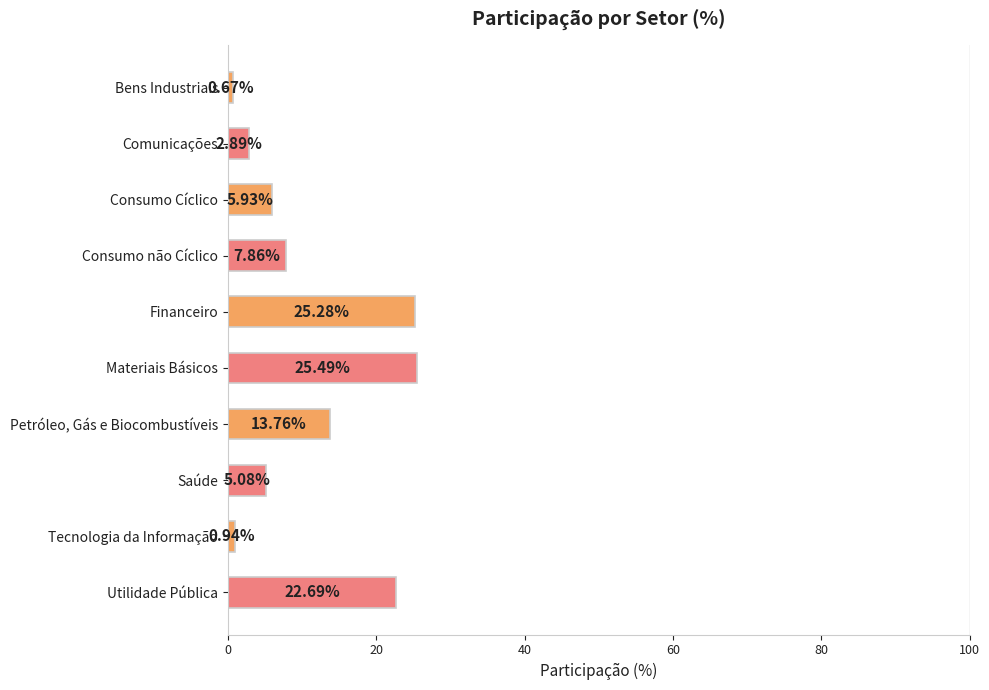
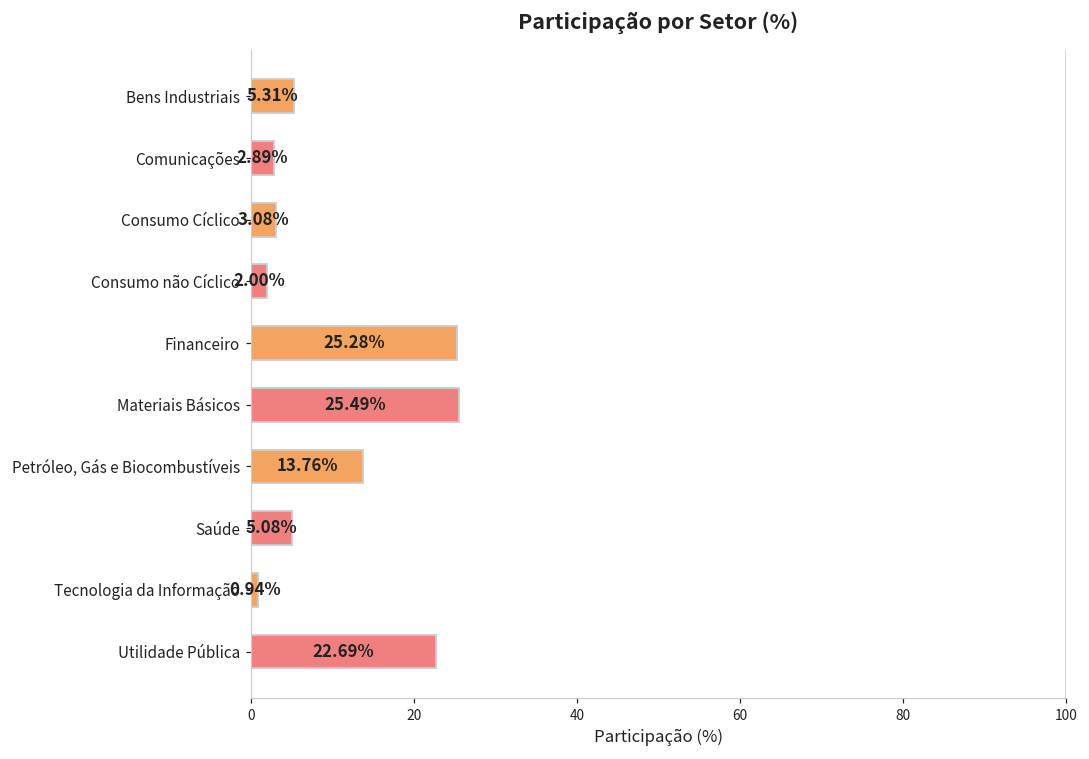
  {
-   "Bens Industriais": "0.67%",
+   "Bens Industriais": "5.31%",
    "Comunicações": "2.89%",
-   "Consumo Cíclico": "5.93%",
-   "Consumo não Cíclico": "7.86%",
+   "Consumo Cíclico": "3.08%",
+   "Consumo não Cíclico": "2.00%",
    "Financeiro": "25.28%",
    "Materiais Básicos": "25.49%",
    "Petróleo, Gás e Biocombustíveis": "13.76%",
    "Saúde": "5.08%",
    "Tecnologia da Informação": "0.94%",
    "Utilidade Pública": "22.69%"
  }
